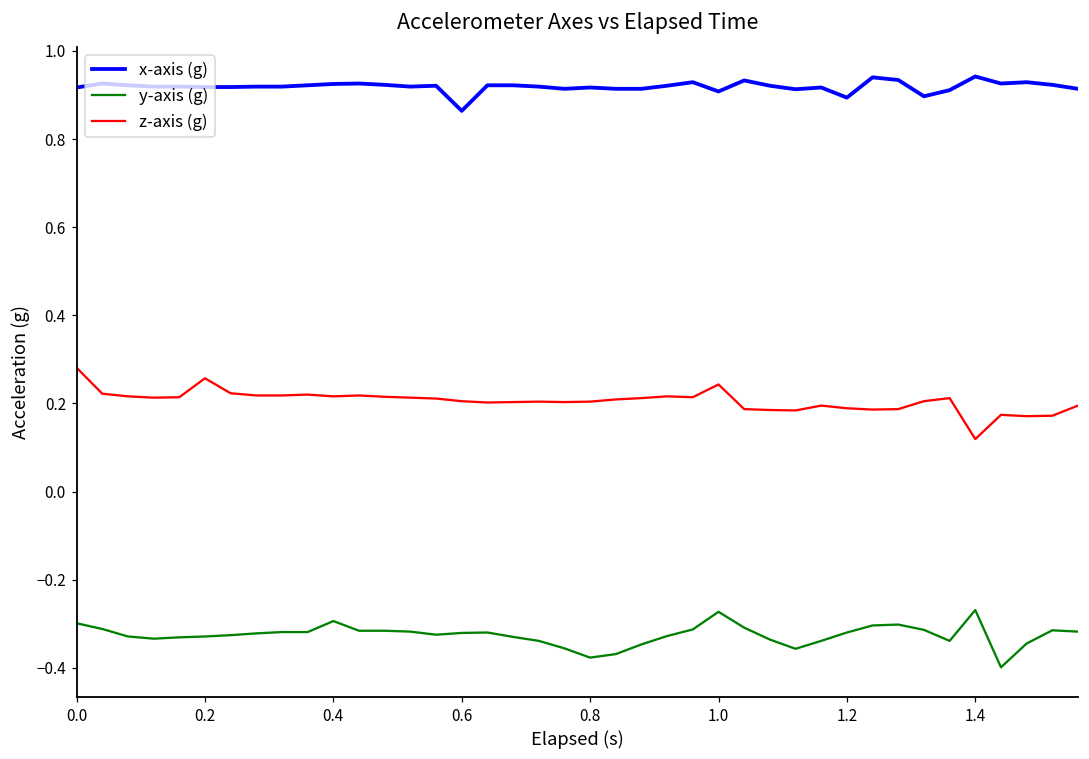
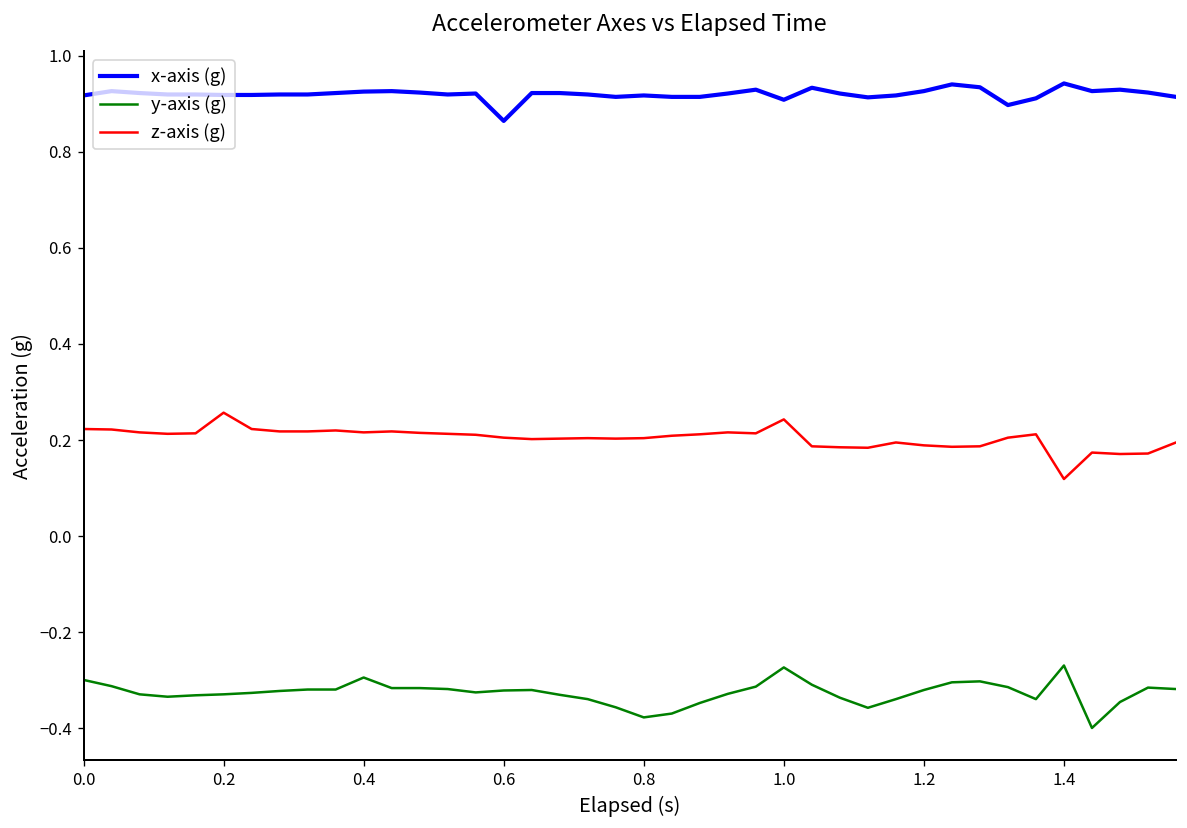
  {
    "x-axis (g)": {
      "0.0": 0.92,
      "0.4": 0.93,
      "0.6": 0.86,
      "0.8": 0.92,
      "1.0": 0.91,
-     "1.2": 0.89,
+     "1.2": 0.93,
      "1.4": 0.94
    },
    "y-axis (g)": {
      "0.0": -0.30,
      "0.2": -0.33,
      "0.4": -0.29,
      "0.6": -0.32,
      "0.8": -0.38,
      "1.0": -0.27,
      "1.2": -0.32,
      "1.4": -0.27
    },
    "z-axis (g)": {
-     "0.0": 0.28,
+     "0.0": 0.22,
      "0.2": 0.26,
      "0.4": 0.22,
      "0.6": 0.21,
      "0.8": 0.20,
      "1.0": 0.24,
      "1.2": 0.19,
      "1.4": 0.12
    }
  }
